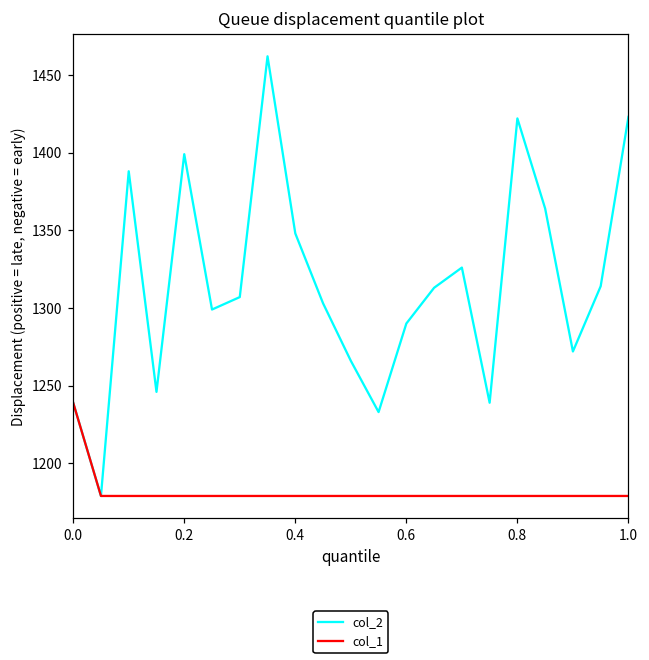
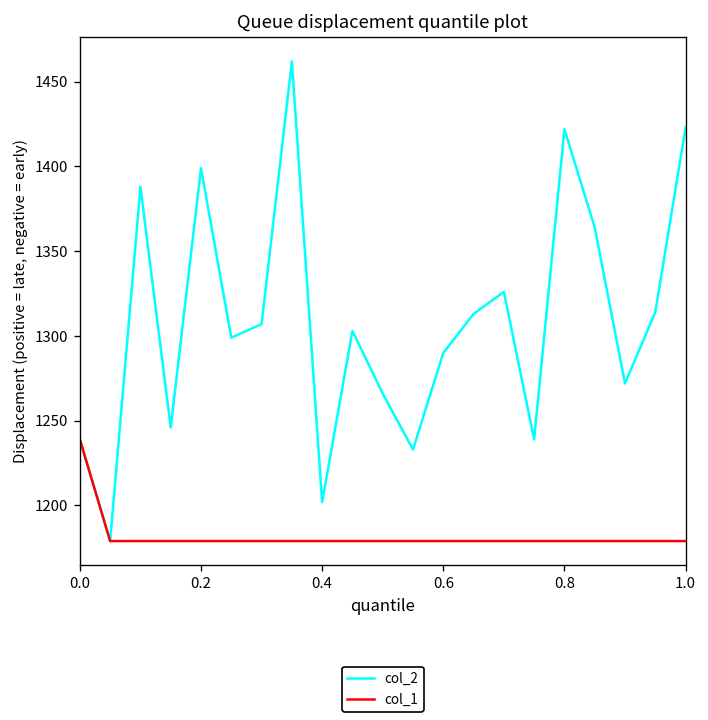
  {
    "col_2": {
      "0.2": 1399,
-     "0.4": 1348,
+     "0.4": 1202,
      "0.6": 1290,
      "0.8": 1422,
      "1.0": 1423
    },
    "col_1": {
      "0.2": 1179,
      "0.4": 1179,
      "0.6": 1179,
      "0.8": 1179,
      "1.0": 1179
    }
  }
